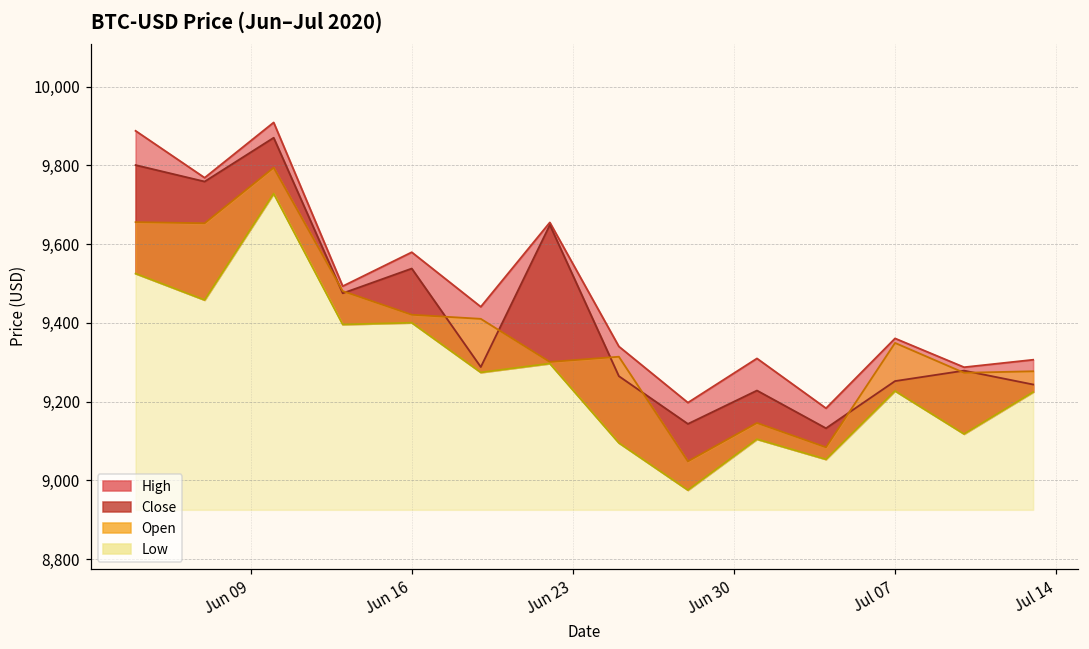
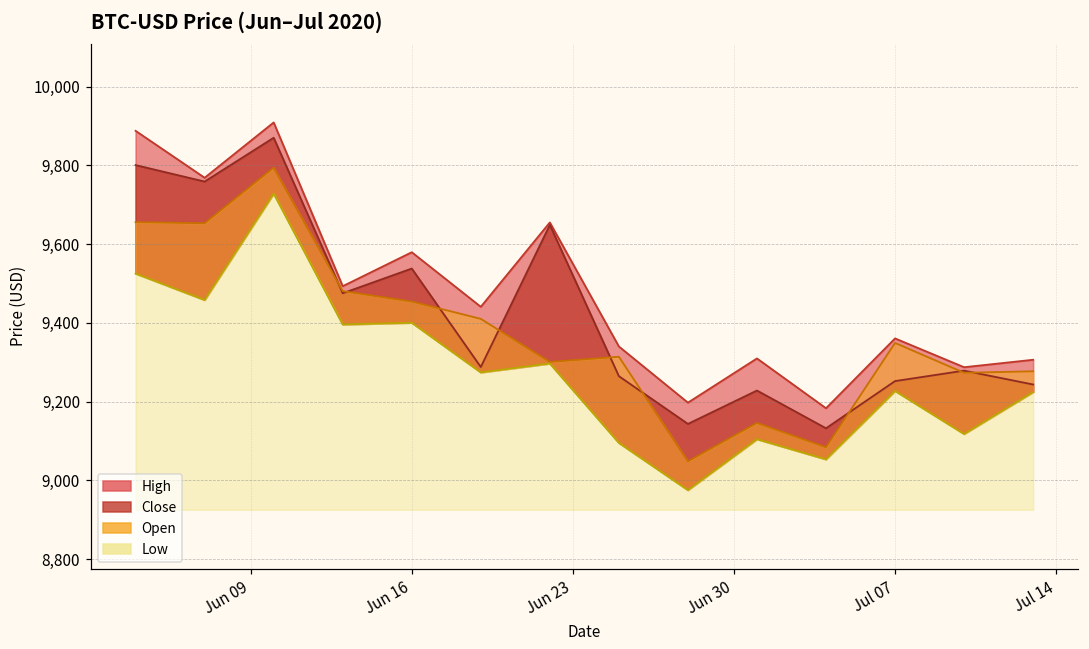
  {
    "Open": {
-     "Jun 16": "9,420",
+     "Jun 16": "9,450",
      "Jul 07": "9,350"
    },
    "Low": {
      "Jun 16": "9,400",
      "Jul 07": "9,230"
    }
  }
